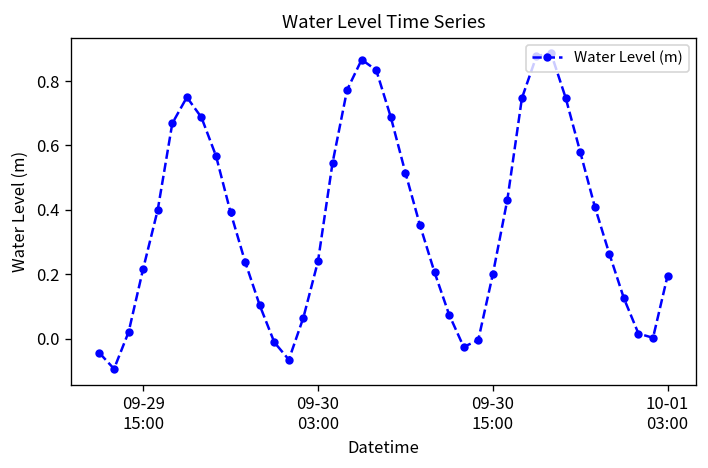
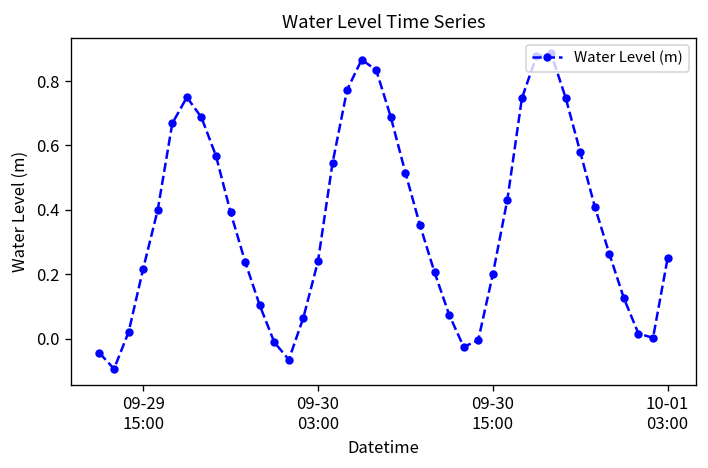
  {
    "09-29 15:00": 0.22,
    "09-30 03:00": 0.24,
    "09-30 15:00": 0.20,
-   "10-01 03:00": 0.20
+   "10-01 03:00": 0.25
  }
